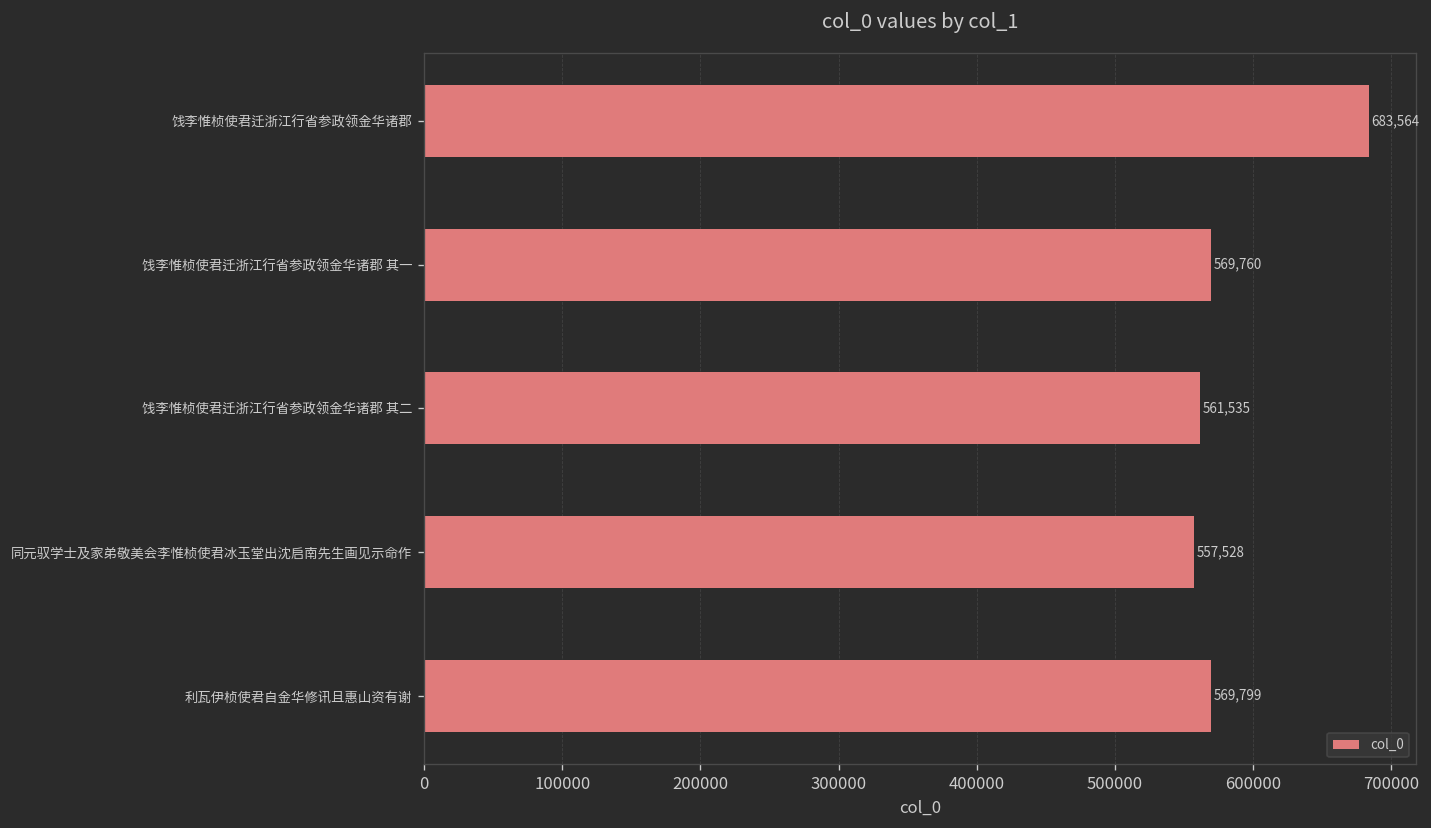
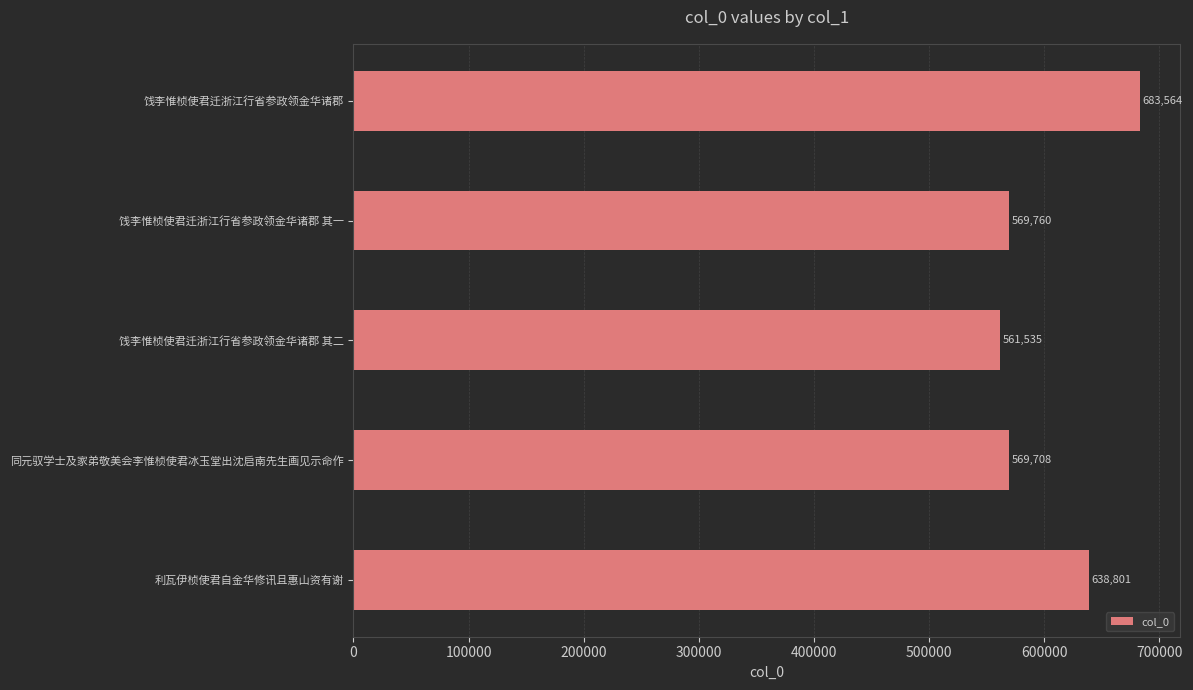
  {
    "饯李惟桢使君迁浙江行省参政领金华诸郡": "683,564",
    "饯李惟桢使君迁浙江行省参政领金华诸郡 其一": "569,760",
    "饯李惟桢使君迁浙江行省参政领金华诸郡 其二": "561,535",
-   "同元驭学士及家弟敬美会李惟桢使君冰玉堂出沈启南先生画见示命作": "557,528",
-   "利瓦伊桢使君自金华修讯且惠山资有谢": "569,799"
+   "同元驭学士及家弟敬美会李惟桢使君冰玉堂出沈启南先生画见示命作": "569,708",
+   "利瓦伊桢使君自金华修讯且惠山资有谢": "638,801"
  }
